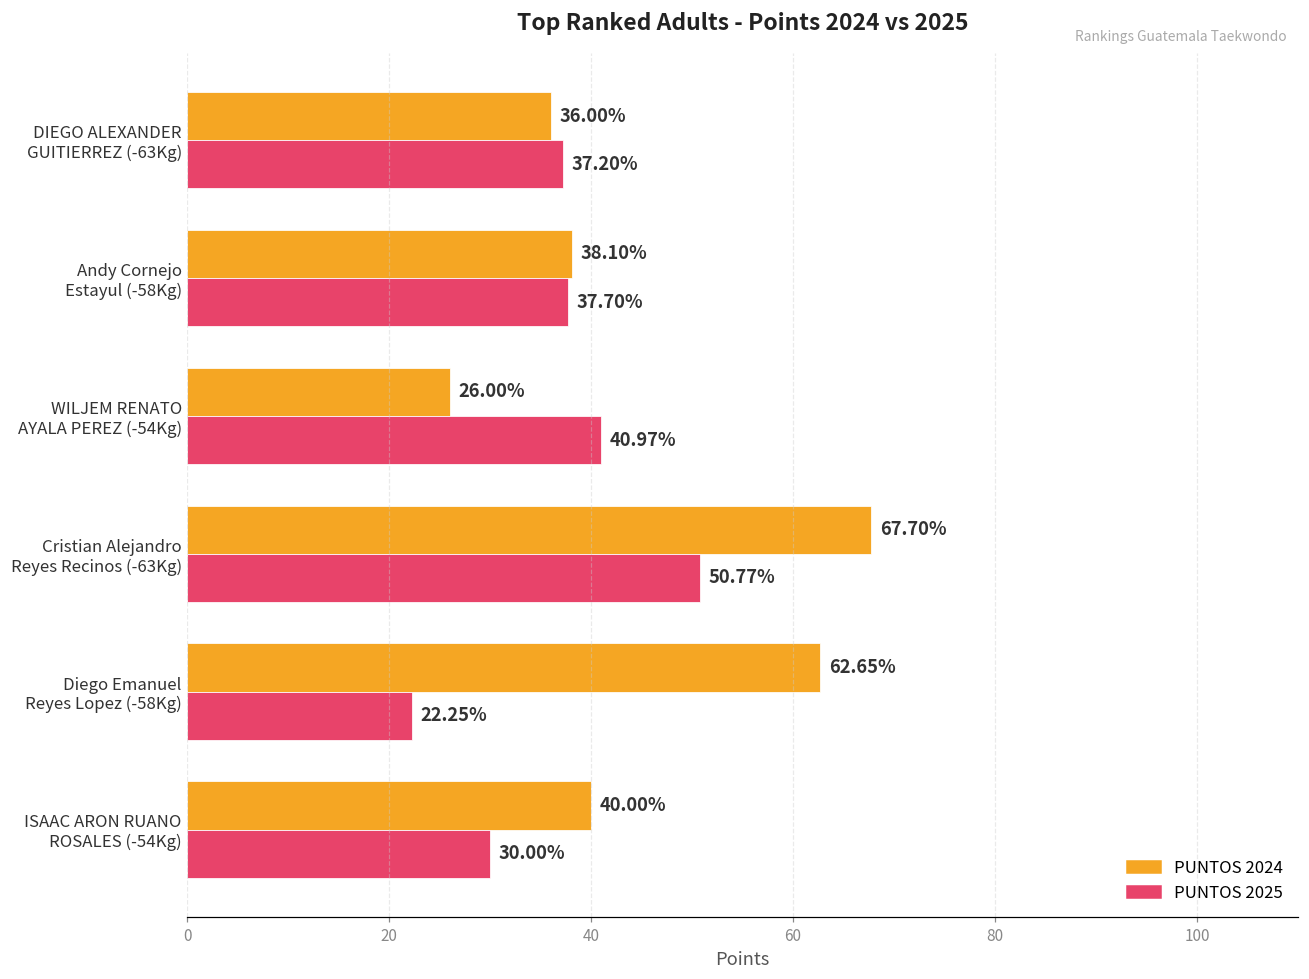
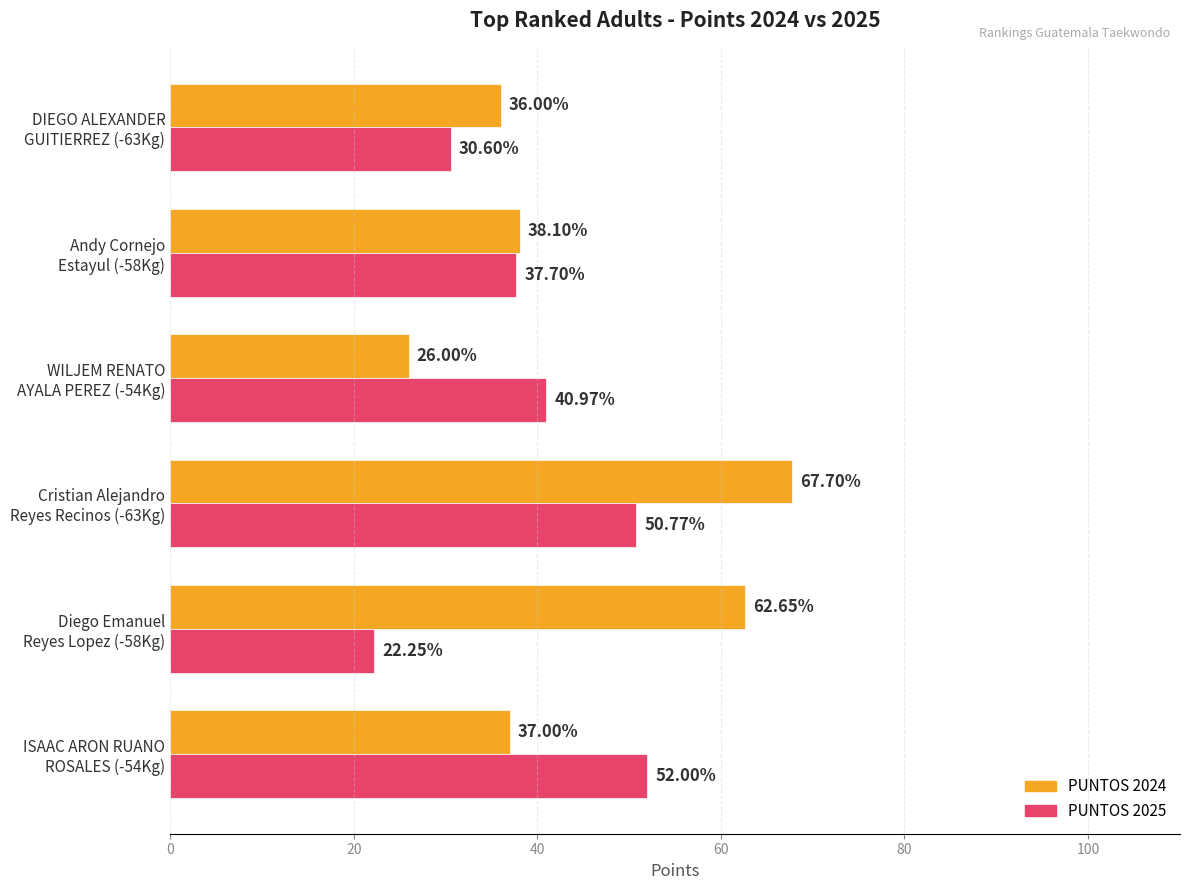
  {
    "PUNTOS 2024": {
      "DIEGO ALEXANDER GUITIERREZ (-63Kg)": "36.00%",
      "Andy Cornejo Estayul (-58Kg)": "38.10%",
      "WILJEM RENATO AYALA PEREZ (-54Kg)": "26.00%",
      "Cristian Alejandro Reyes Recinos (-63Kg)": "67.70%",
      "Diego Emanuel Reyes Lopez (-58Kg)": "62.65%",
-     "ISAAC ARON RUANO ROSALES (-54Kg)": "40.00%"
+     "ISAAC ARON RUANO ROSALES (-54Kg)": "37.00%"
    },
    "PUNTOS 2025": {
-     "DIEGO ALEXANDER GUITIERREZ (-63Kg)": "37.20%",
+     "DIEGO ALEXANDER GUITIERREZ (-63Kg)": "30.60%",
      "Andy Cornejo Estayul (-58Kg)": "37.70%",
      "WILJEM RENATO AYALA PEREZ (-54Kg)": "40.97%",
      "Cristian Alejandro Reyes Recinos (-63Kg)": "50.77%",
      "Diego Emanuel Reyes Lopez (-58Kg)": "22.25%",
-     "ISAAC ARON RUANO ROSALES (-54Kg)": "30.00%"
+     "ISAAC ARON RUANO ROSALES (-54Kg)": "52.00%"
    }
  }
